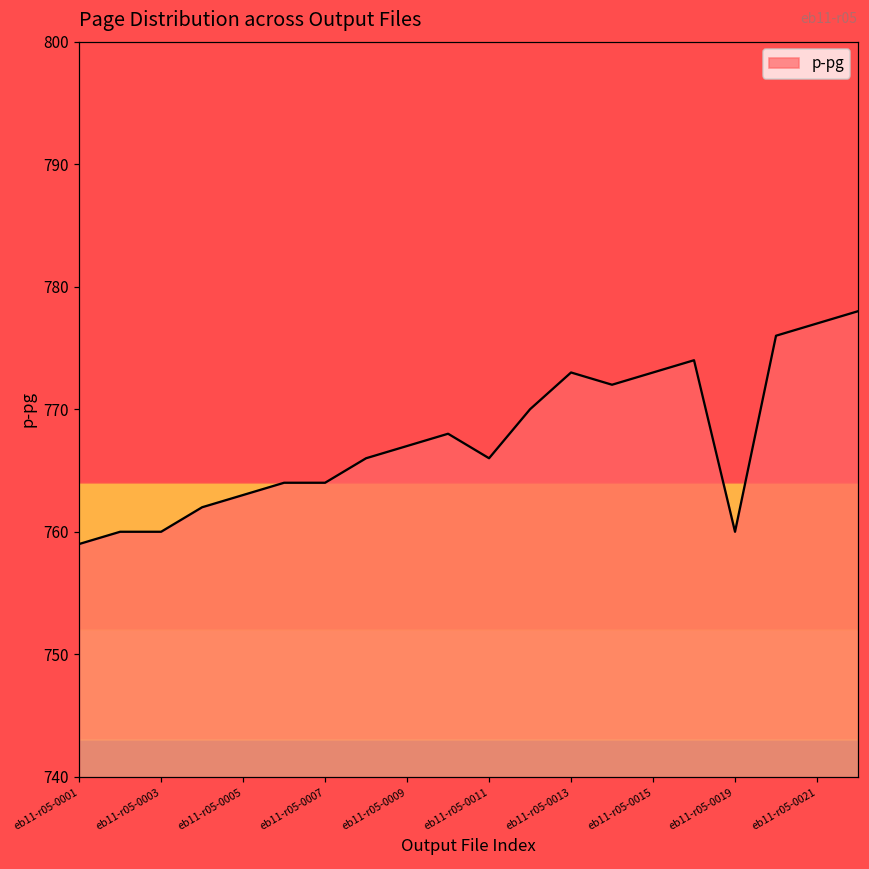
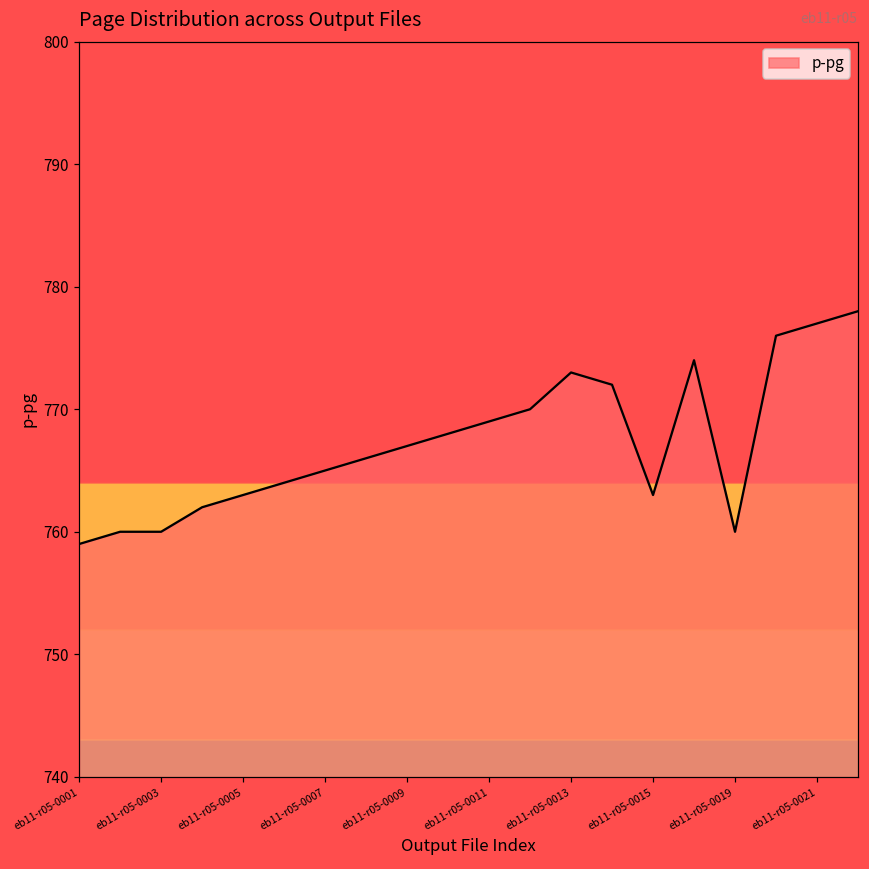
  {
    "eb11-r05-0001": 759,
    "eb11-r05-0003": 760,
    "eb11-r05-0005": 763,
-   "eb11-r05-0007": 764,
+   "eb11-r05-0007": 765,
    "eb11-r05-0009": 767,
-   "eb11-r05-0011": 766,
+   "eb11-r05-0011": 769,
    "eb11-r05-0013": 773,
-   "eb11-r05-0015": 773,
+   "eb11-r05-0015": 763,
    "eb11-r05-0019": 760,
    "eb11-r05-0021": 777
  }
